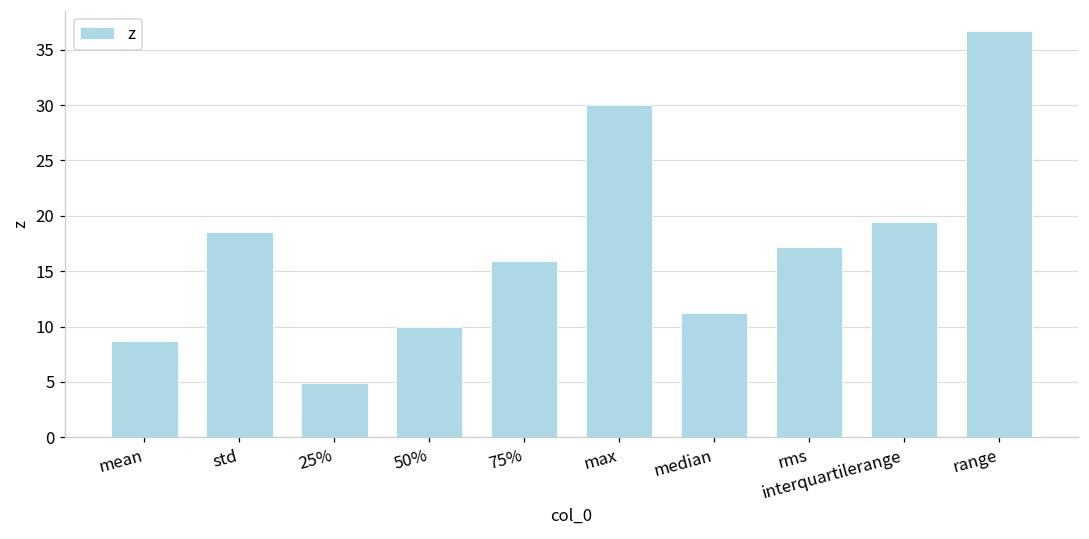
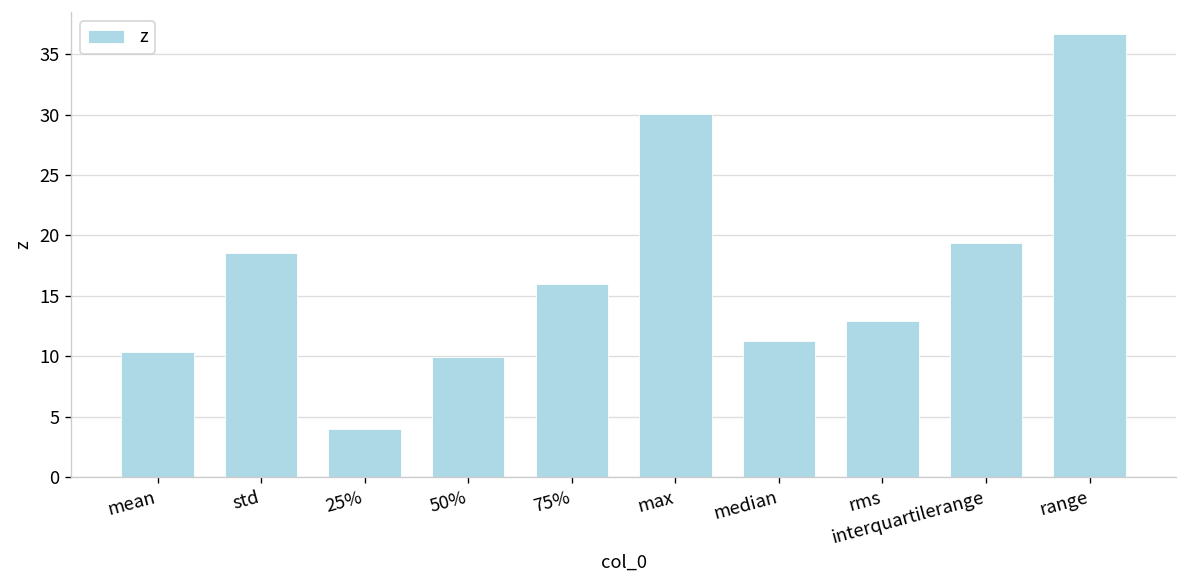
  {
-   "mean": 8.7,
+   "mean": 10.4,
    "std": 18.5,
-   "25%": 5.0,
+   "25%": 4.0,
    "50%": 9.9,
    "75%": 15.9,
    "max": 30.0,
    "median": 11.3,
-   "rms": 17.2,
+   "rms": 12.9,
    "interquartilerange": 19.4,
    "range": 36.7
  }
